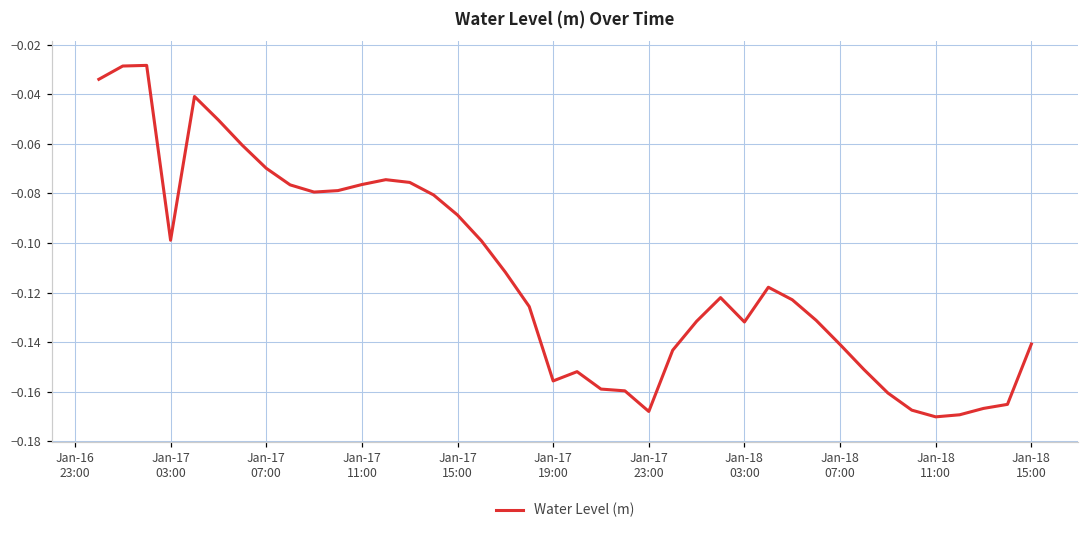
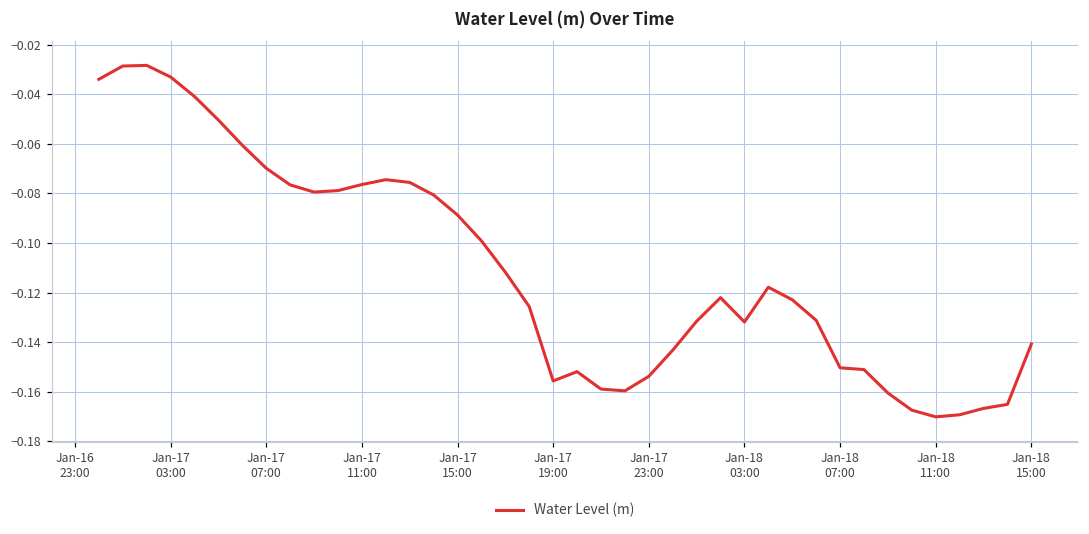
  {
-   "Jan-17 03:00": -0.099,
+   "Jan-17 03:00": -0.033,
    "Jan-17 07:00": -0.070,
    "Jan-17 11:00": -0.076,
    "Jan-17 15:00": -0.089,
    "Jan-17 19:00": -0.156,
-   "Jan-17 23:00": -0.168,
+   "Jan-17 23:00": -0.154,
    "Jan-18 03:00": -0.132,
-   "Jan-18 07:00": -0.141,
+   "Jan-18 07:00": -0.150,
    "Jan-18 11:00": -0.170,
    "Jan-18 15:00": -0.141
  }
